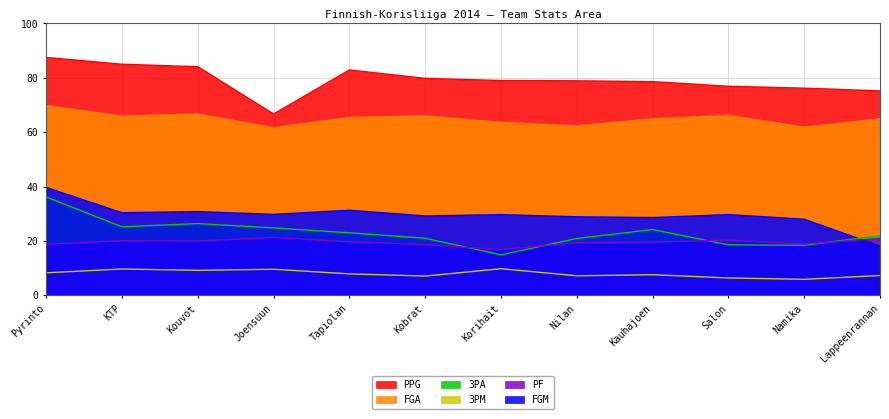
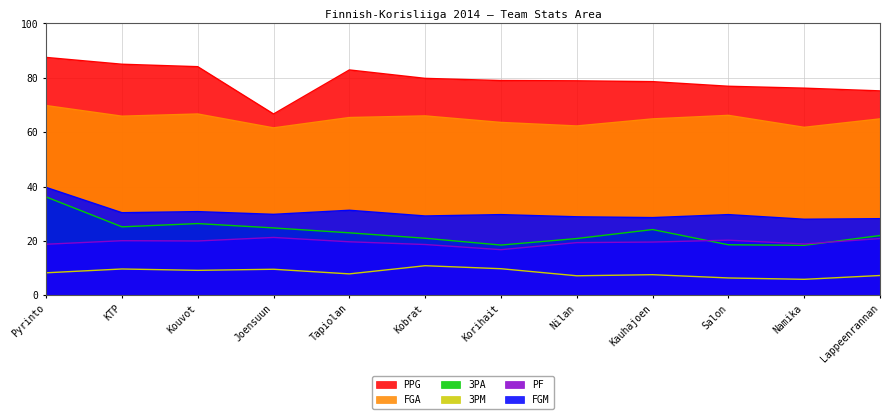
  {
    "PPG": {
      "Pyrinto": 88,
      "KTP": 85,
      "Kouvot": 84,
      "Joensuun": 67,
      "Tapiolan": 83,
      "Kobrat": 80,
      "Korihait": 79,
      "Nilan": 79,
      "Kauhajoen": 79,
      "Salon": 77,
      "Namika": 76,
      "Lappeenrannan": 75
    },
    "FGA": {
      "Pyrinto": 70,
      "KTP": 66,
      "Kouvot": 67,
      "Joensuun": 62,
      "Tapiolan": 65,
      "Kobrat": 66,
      "Korihait": 64,
      "Nilan": 62,
      "Kauhajoen": 65,
      "Salon": 66,
      "Namika": 62,
      "Lappeenrannan": 65
    },
    "3PA": {
      "Pyrinto": 36,
      "KTP": 25,
      "Kouvot": 26,
      "Joensuun": 25,
      "Tapiolan": 23,
      "Kobrat": 21,
-     "Korihait": 15,
+     "Korihait": 19,
      "Nilan": 21,
      "Kauhajoen": 24,
      "Salon": 19,
      "Lappeenrannan": 22
    },
    "3PM": {
      "Pyrinto": 8,
      "KTP": 10,
      "Kouvot": 9,
      "Joensuun": 10,
      "Tapiolan": 8,
-     "Kobrat": 7,
+     "Kobrat": 11,
      "Korihait": 10,
      "Nilan": 7,
      "Kauhajoen": 8,
      "Salon": 6,
      "Namika": 6,
      "Lappeenrannan": 7
    },
    "PF": {
      "Pyrinto": 19,
      "KTP": 20,
      "Kouvot": 20,
      "Joensuun": 21,
      "Tapiolan": 20,
      "Kobrat": 19,
      "Korihait": 17,
      "Nilan": 19,
      "Kauhajoen": 20,
      "Salon": 20,
      "Lappeenrannan": 21
    },
    "FGM": {
      "Pyrinto": 40,
      "KTP": 30,
      "Kouvot": 31,
      "Joensuun": 30,
      "Tapiolan": 31,
      "Kobrat": 29,
      "Korihait": 30,
      "Nilan": 29,
      "Kauhajoen": 29,
      "Salon": 30,
      "Namika": 28,
-     "Lappeenrannan": 18
+     "Lappeenrannan": 28
    }
  }
